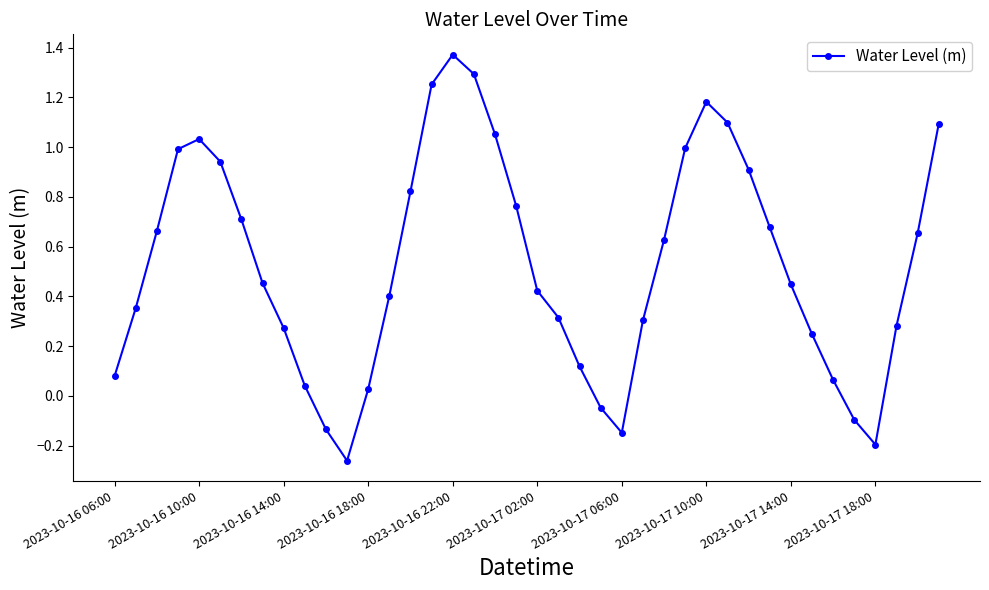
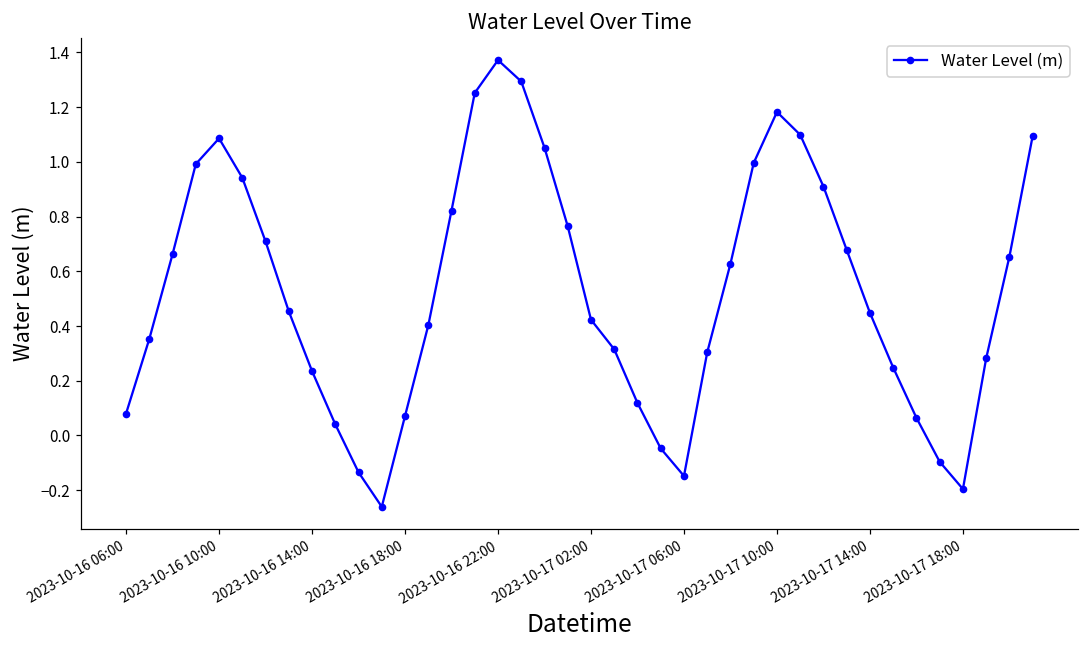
  {
    "2023-10-16 06:00": 0.08,
-   "2023-10-16 10:00": 1.03,
-   "2023-10-16 14:00": 0.27,
-   "2023-10-16 18:00": 0.03,
+   "2023-10-16 10:00": 1.09,
+   "2023-10-16 14:00": 0.24,
+   "2023-10-16 18:00": 0.07,
    "2023-10-16 22:00": 1.37,
    "2023-10-17 02:00": 0.42,
    "2023-10-17 06:00": -0.15,
    "2023-10-17 10:00": 1.18,
    "2023-10-17 14:00": 0.45,
    "2023-10-17 18:00": -0.20
  }
